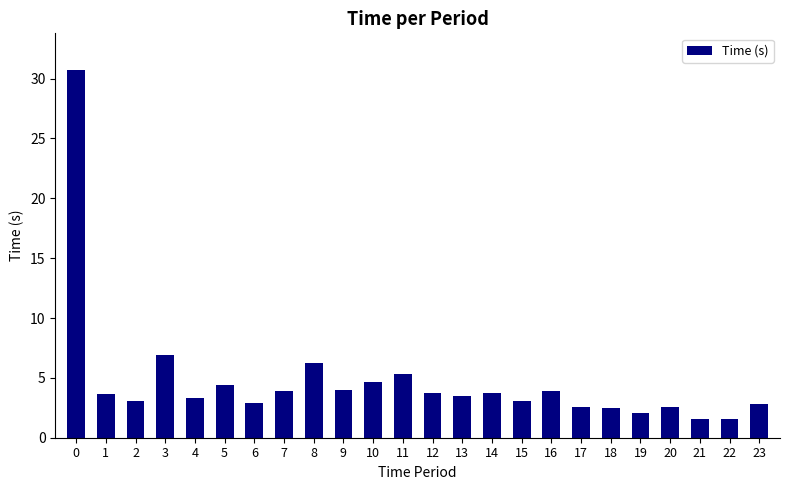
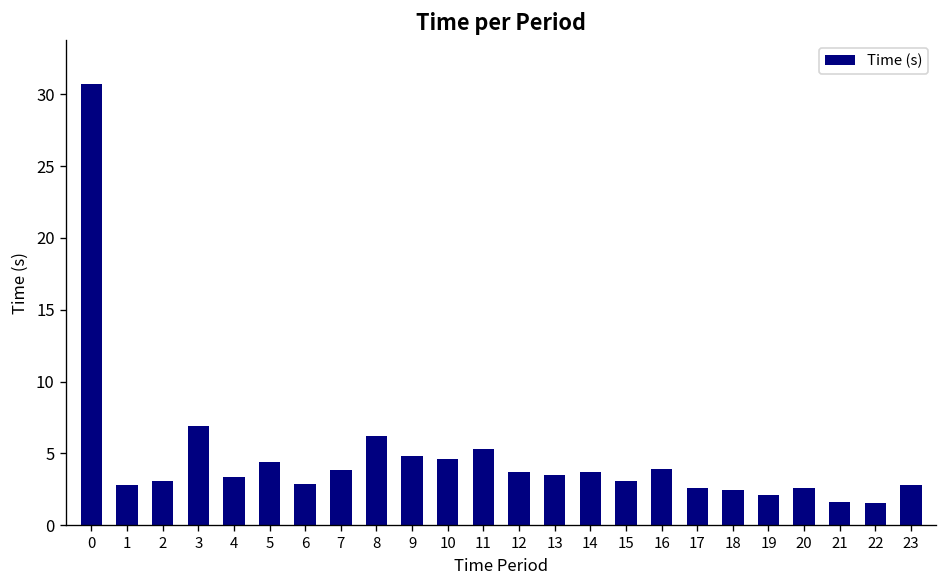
  {
    "0": 30.7,
-   "1": 3.7,
+   "1": 2.8,
    "2": 3.1,
    "3": 6.9,
    "4": 3.3,
    "5": 4.4,
    "6": 2.9,
    "7": 3.9,
    "8": 6.2,
-   "9": 4.0,
+   "9": 4.9,
    "10": 4.6,
    "11": 5.3,
    "12": 3.7,
    "13": 3.5,
    "14": 3.7,
    "15": 3.1,
    "16": 3.9,
    "17": 2.6,
    "18": 2.5,
    "19": 2.1,
    "20": 2.6,
    "21": 1.6,
    "22": 1.6,
    "23": 2.8
  }
